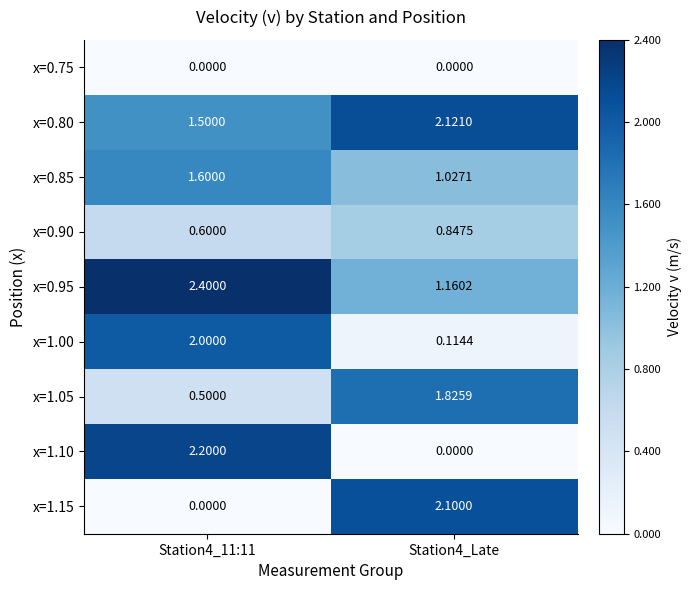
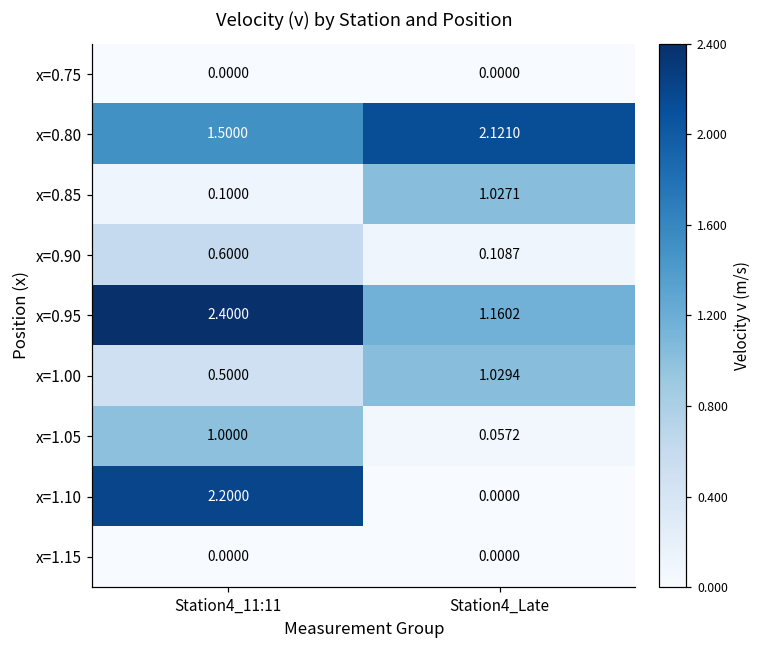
  {
    "x=0.75": {
      "Station4_11:11": 0.0000,
      "Station4_Late": 0.0000
    },
    "x=0.80": {
      "Station4_11:11": 1.5000,
      "Station4_Late": 2.1210
    },
    "x=0.85": {
-     "Station4_11:11": 1.6000,
+     "Station4_11:11": 0.1000,
      "Station4_Late": 1.0271
    },
    "x=0.90": {
      "Station4_11:11": 0.6000,
-     "Station4_Late": 0.8475
+     "Station4_Late": 0.1087
    },
    "x=0.95": {
      "Station4_11:11": 2.4000,
      "Station4_Late": 1.1602
    },
    "x=1.00": {
-     "Station4_11:11": 2.0000,
-     "Station4_Late": 0.1144
+     "Station4_11:11": 0.5000,
+     "Station4_Late": 1.0294
    },
    "x=1.05": {
-     "Station4_11:11": 0.5000,
-     "Station4_Late": 1.8259
+     "Station4_11:11": 1.0000,
+     "Station4_Late": 0.0572
    },
    "x=1.10": {
      "Station4_11:11": 2.2000,
      "Station4_Late": 0.0000
    },
    "x=1.15": {
      "Station4_11:11": 0.0000,
-     "Station4_Late": 2.1000
+     "Station4_Late": 0.0000
    }
  }
